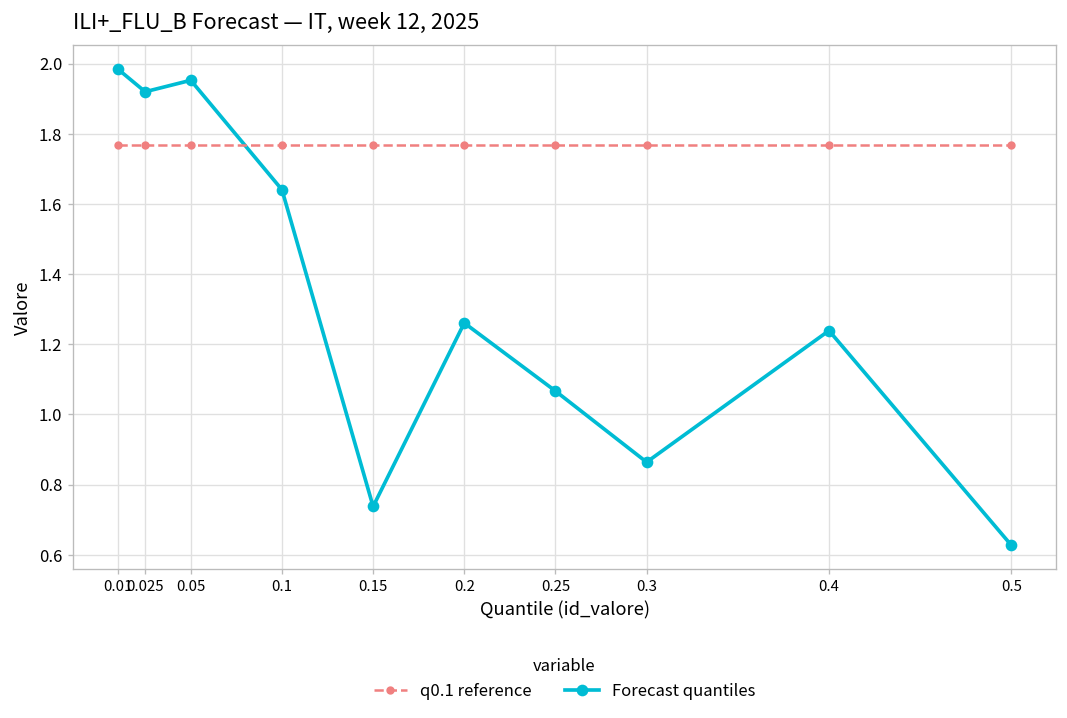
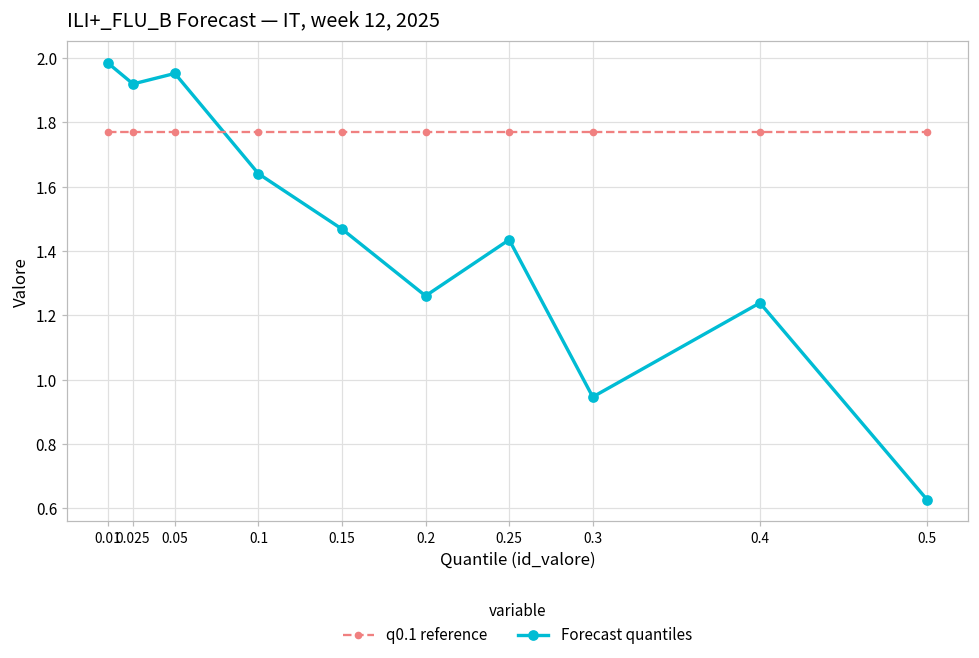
  {
    "Forecast quantiles": {
      "0.05": 1.95,
      "0.1": 1.64,
-     "0.15": 0.74,
+     "0.15": 1.47,
      "0.2": 1.26,
-     "0.25": 1.07,
-     "0.3": 0.86,
+     "0.25": 1.44,
+     "0.3": 0.95,
      "0.4": 1.24,
      "0.5": 0.63
    },
    "q0.1 reference": {
      "0.05": 1.77,
      "0.1": 1.77,
      "0.15": 1.77,
      "0.2": 1.77,
      "0.25": 1.77,
      "0.3": 1.77,
      "0.4": 1.77,
      "0.5": 1.77
    }
  }
